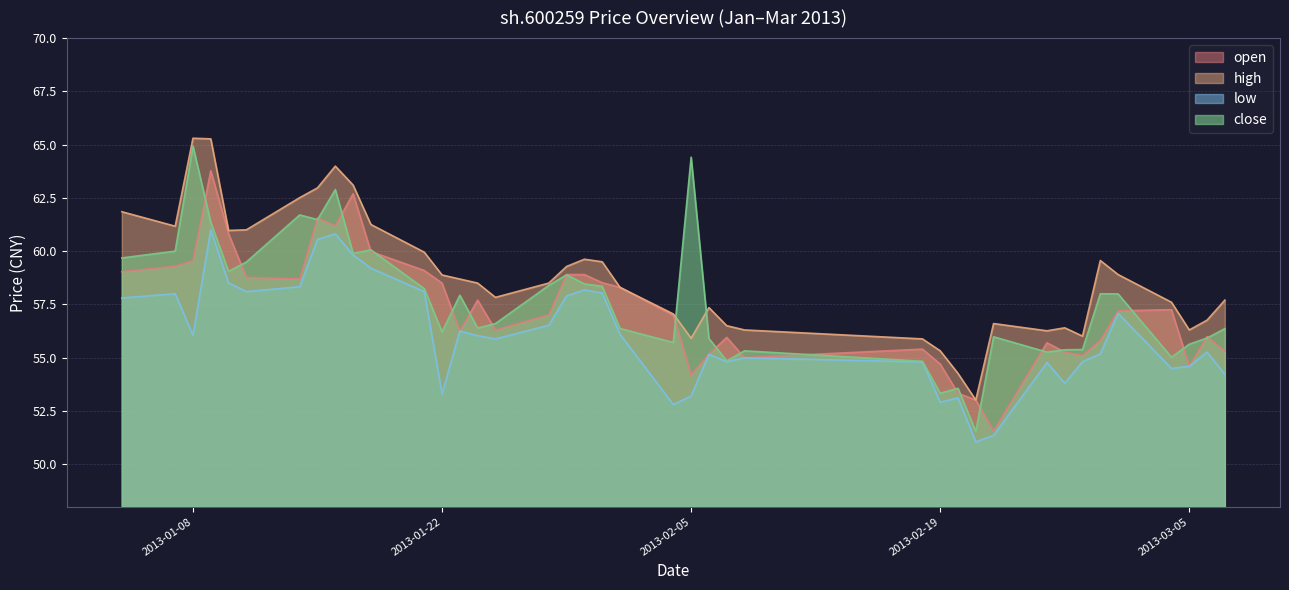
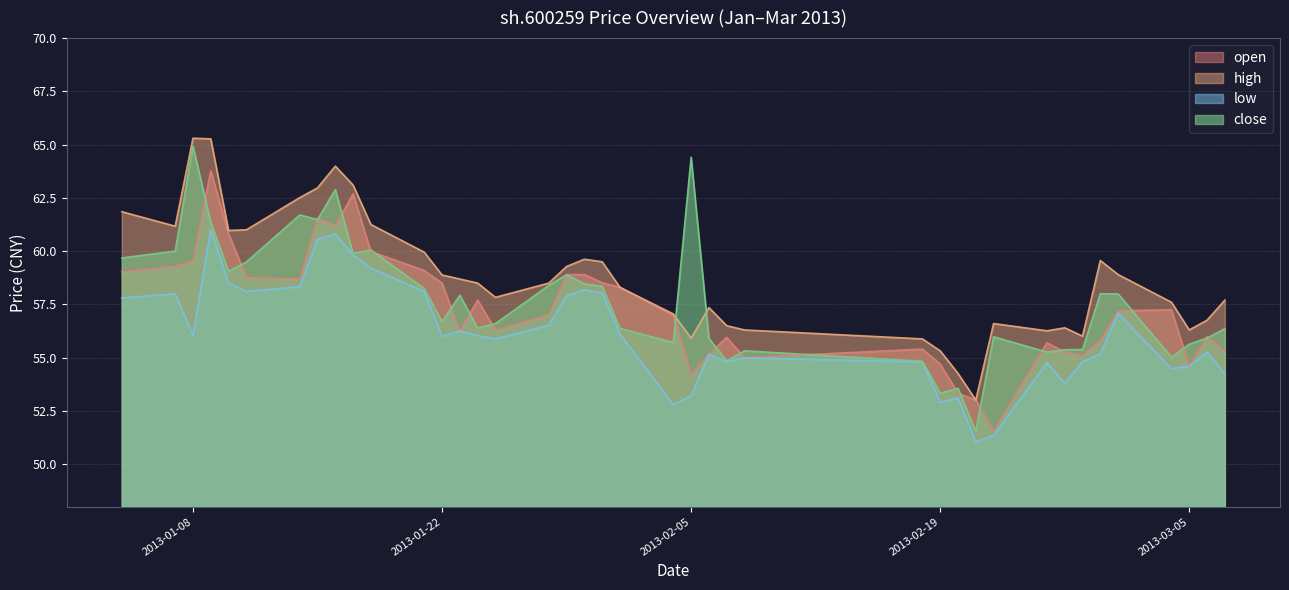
  {
    "low": {
      "2013-01-08": 56.1,
-     "2013-01-22": 53.3,
+     "2013-01-22": 56.0,
      "2013-02-05": 53.2,
      "2013-02-19": 52.9
    },
    "close": {
      "2013-01-08": 64.9,
-     "2013-01-22": 56.2,
+     "2013-01-22": 56.7,
      "2013-02-05": 64.4,
      "2013-02-19": 53.3,
      "2013-03-05": 55.6
    }
  }
